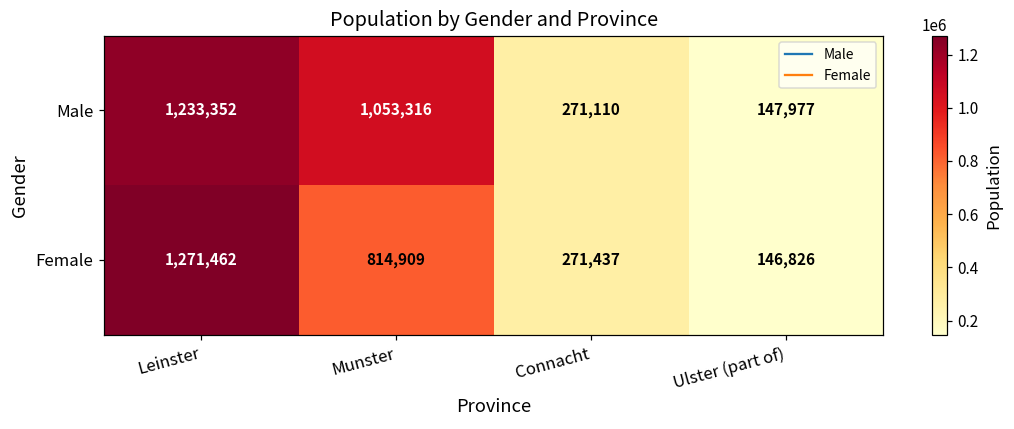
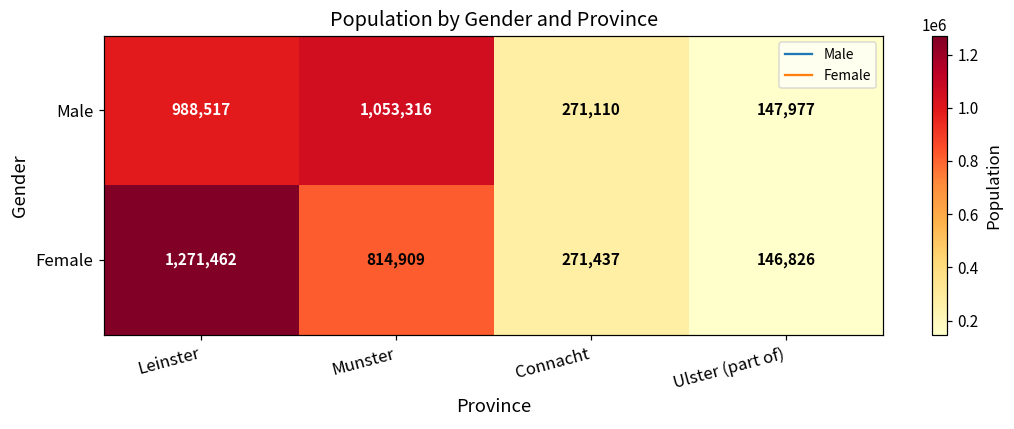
  {
    "Male": {
-     "Leinster": "1,233,352",
+     "Leinster": "988,517",
      "Munster": "1,053,316",
      "Connacht": "271,110",
      "Ulster (part of)": "147,977"
    },
    "Female": {
      "Leinster": "1,271,462",
      "Munster": "814,909",
      "Connacht": "271,437",
      "Ulster (part of)": "146,826"
    }
  }
